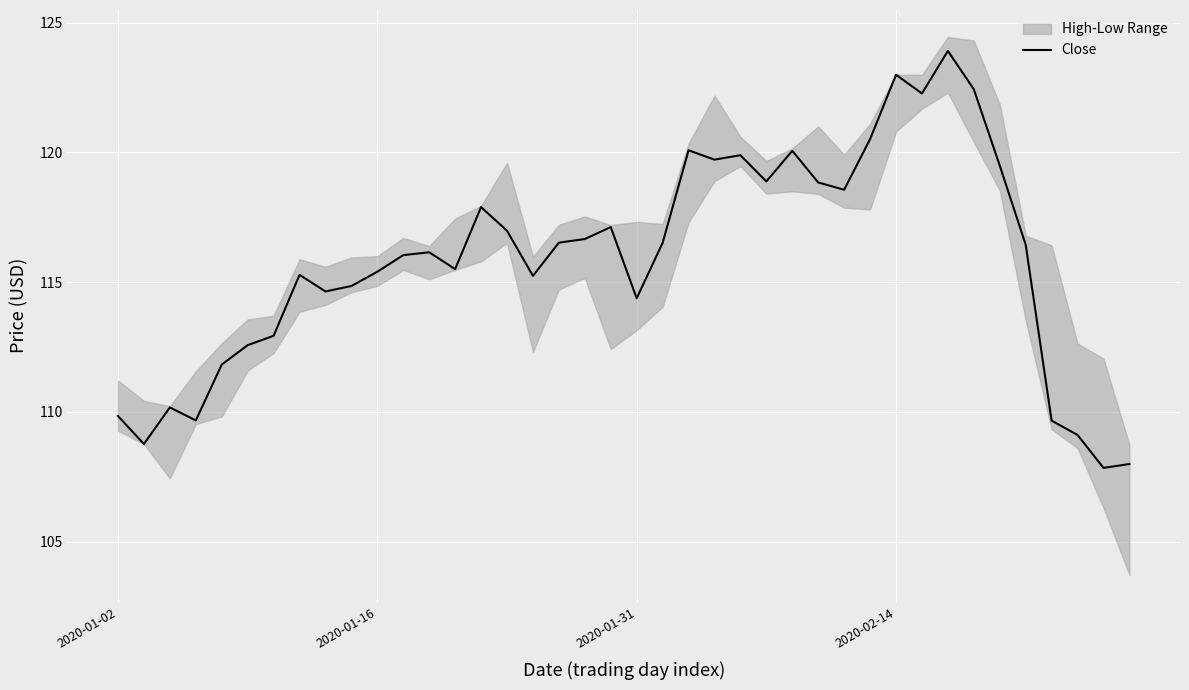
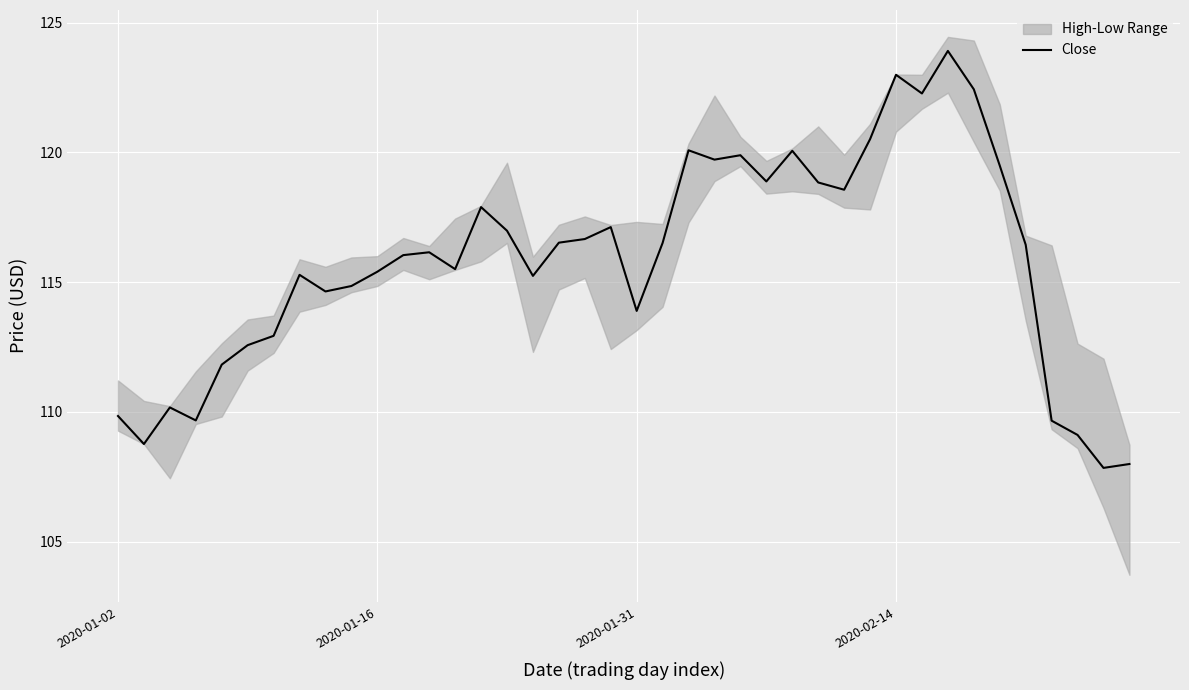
  {
    "Close": {
      "2020-01-02": 109.8,
      "2020-01-16": 115.4,
-     "2020-01-31": 114.4
+     "2020-01-31": 113.9
    }
  }
